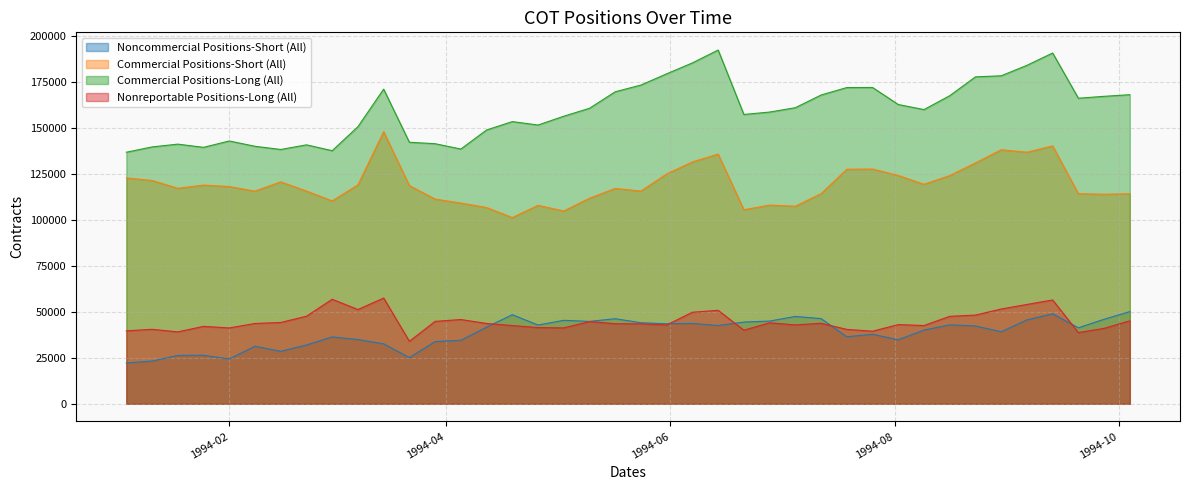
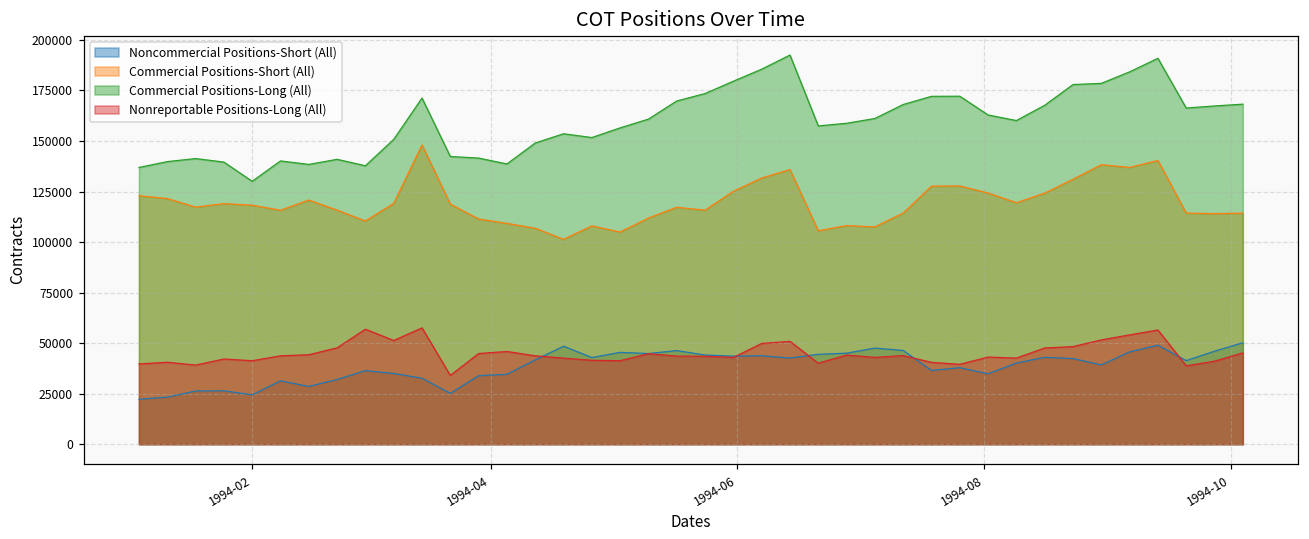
  {
    "Noncommercial Positions-Short (All)": {
      "1994-02": 24000
    },
    "Commercial Positions-Short (All)": {
      "1994-02": 118000
    },
    "Commercial Positions-Long (All)": {
-     "1994-02": 143000
+     "1994-02": 130000
    },
    "Nonreportable Positions-Long (All)": {
      "1994-02": 41000
    }
  }
